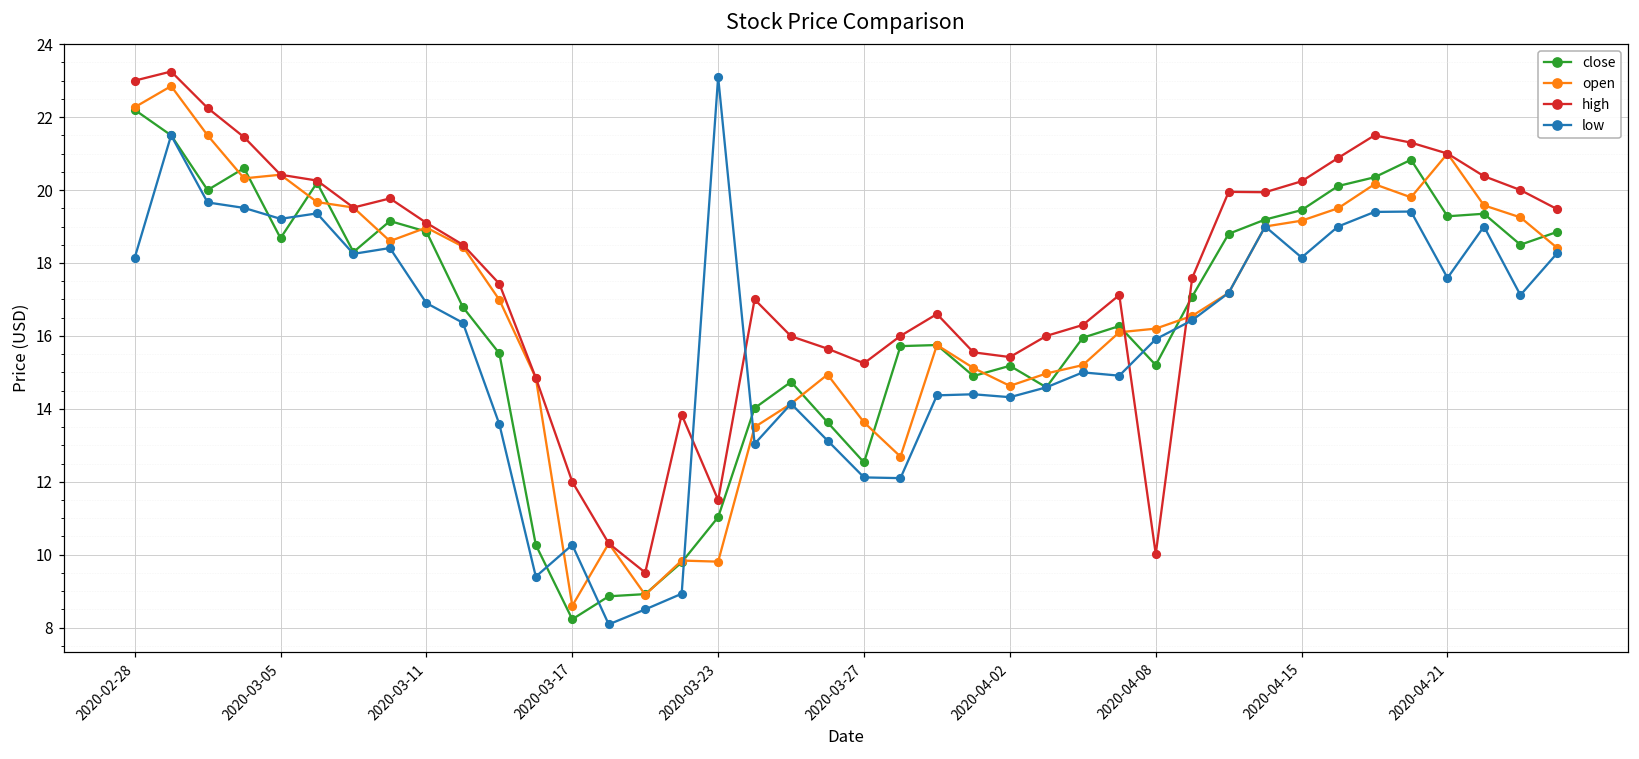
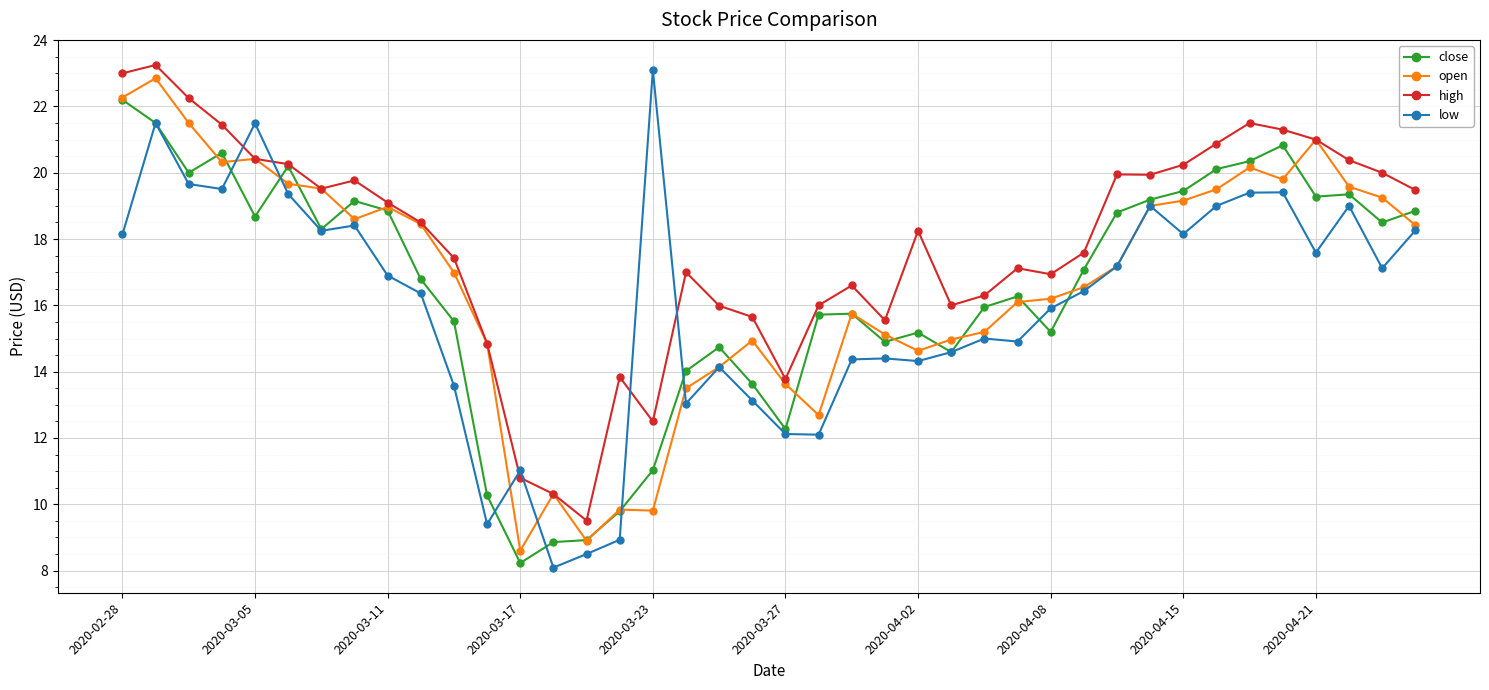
  {
    "close": {
      "2020-03-05": 18.7,
      "2020-03-11": 18.9,
      "2020-03-17": 8.2,
      "2020-03-23": 11.0,
-     "2020-03-27": 12.5,
+     "2020-03-27": 12.3,
      "2020-04-02": 15.2,
      "2020-04-08": 15.2,
      "2020-04-15": 19.5,
      "2020-04-21": 19.3
    },
    "open": {
      "2020-03-11": 19.0,
      "2020-03-17": 8.6,
      "2020-03-23": 9.8,
      "2020-03-27": 13.6,
      "2020-04-02": 14.6,
      "2020-04-08": 16.2,
      "2020-04-15": 19.2
    },
    "high": {
      "2020-02-28": 23.0,
      "2020-03-11": 19.1,
-     "2020-03-17": 12.0,
-     "2020-03-23": 11.5,
-     "2020-03-27": 15.3,
-     "2020-04-02": 15.4,
-     "2020-04-08": 10.0,
+     "2020-03-17": 10.8,
+     "2020-03-23": 12.5,
+     "2020-03-27": 13.8,
+     "2020-04-02": 18.3,
+     "2020-04-08": 16.9,
      "2020-04-15": 20.2
    },
    "low": {
      "2020-02-28": 18.1,
-     "2020-03-05": 19.2,
+     "2020-03-05": 21.5,
      "2020-03-11": 16.9,
-     "2020-03-17": 10.3,
+     "2020-03-17": 11.0,
      "2020-03-23": 23.1,
      "2020-03-27": 12.1,
      "2020-04-02": 14.3,
      "2020-04-08": 15.9,
      "2020-04-15": 18.2,
      "2020-04-21": 17.6
    }
  }
